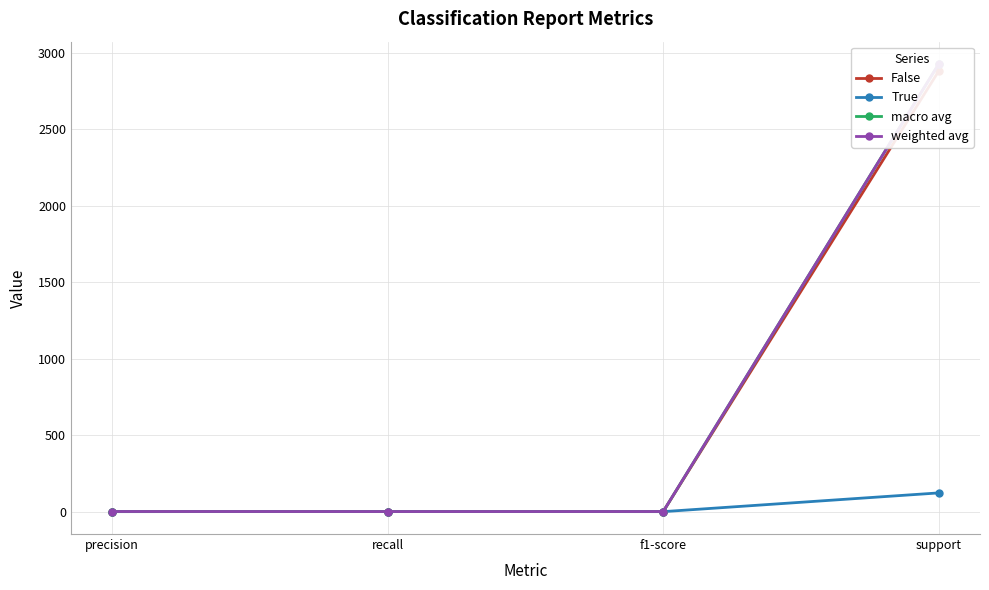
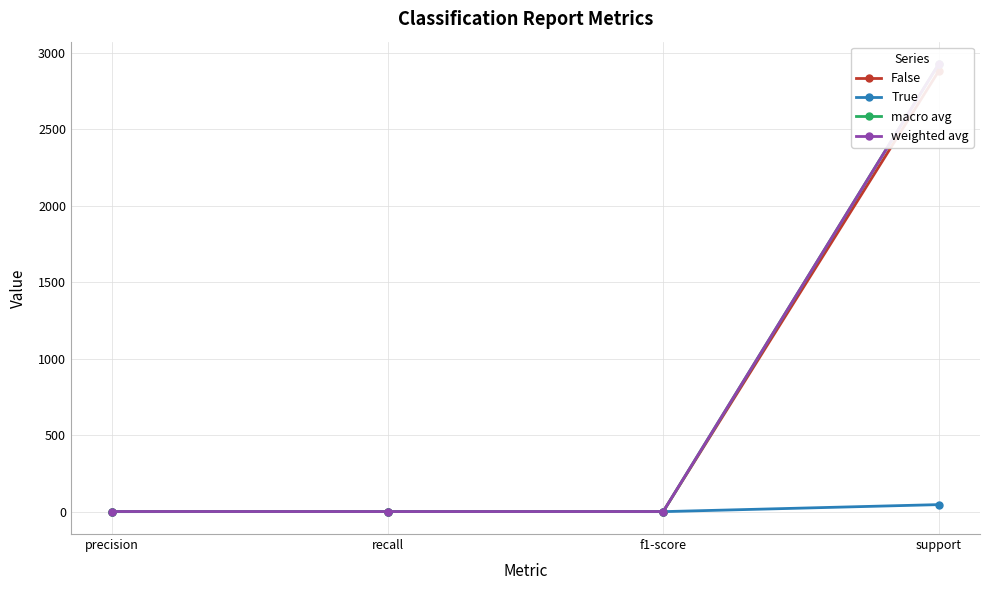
  {
    "True": {
-     "support": 120
+     "support": 50
    }
  }
